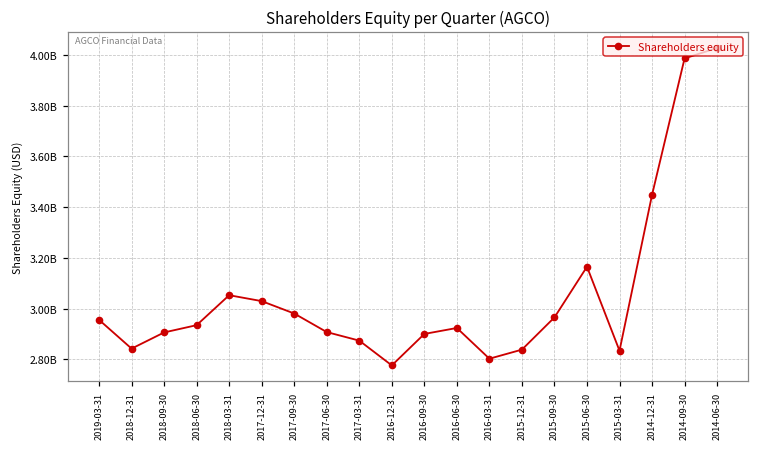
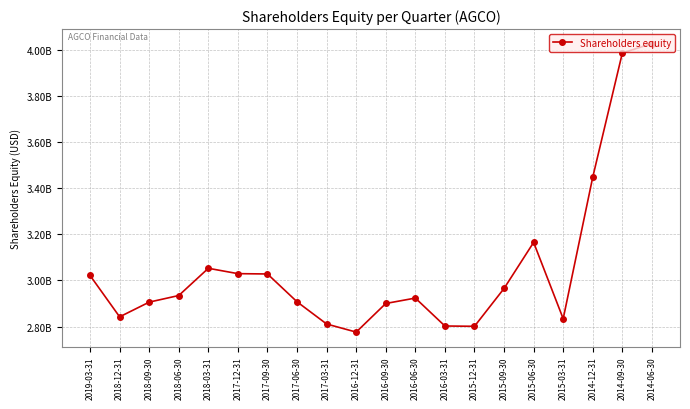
  {
-   "2019-03-31": 2960000000,
+   "2019-03-31": 3020000000,
    "2018-12-31": 2840000000,
    "2018-09-30": 2910000000,
    "2018-06-30": 2930000000,
    "2018-03-31": 3050000000,
    "2017-12-31": 3030000000,
-   "2017-09-30": 2980000000,
+   "2017-09-30": 3030000000,
    "2017-06-30": 2910000000,
-   "2017-03-31": 2870000000,
+   "2017-03-31": 2810000000,
    "2016-12-31": 2780000000,
    "2016-09-30": 2900000000,
    "2016-06-30": 2920000000,
    "2016-03-31": 2800000000,
-   "2015-12-31": 2840000000,
+   "2015-12-31": 2800000000,
    "2015-09-30": 2970000000,
    "2015-06-30": 3170000000,
    "2015-03-31": 2830000000,
    "2014-12-31": 3450000000,
    "2014-09-30": 3990000000
  }
